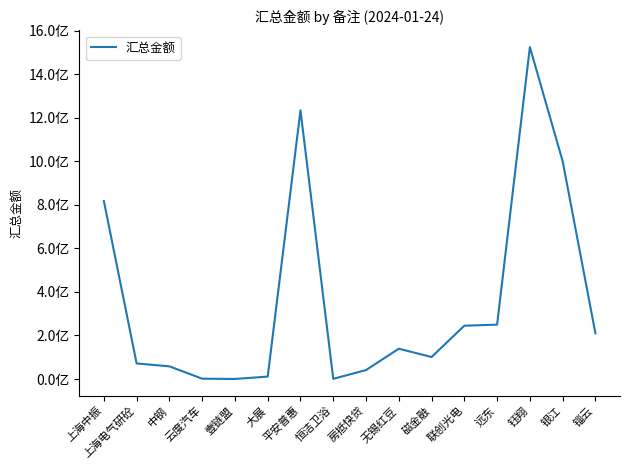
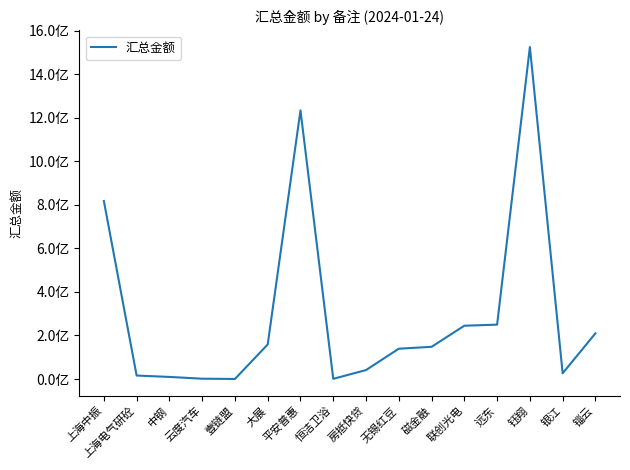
  {
    "上海中振": "8.2亿",
-   "上海电气研砼": "0.7亿",
-   "中钢": "0.6亿",
+   "上海电气研砼": "0.2亿",
+   "中钢": "0.1亿",
    "云度汽车": "0.0亿",
    "壹链盟": "0.0亿",
-   "大展": "0.1亿",
+   "大展": "1.6亿",
    "平安普惠": "12.3亿",
    "恒洁卫浴": "0.0亿",
    "房抵快贷": "0.4亿",
    "无锡红豆": "1.4亿",
-   "磁金融": "1.0亿",
+   "磁金融": "1.5亿",
    "联创光电": "2.4亿",
    "远东": "2.5亿",
    "钰翔": "15.2亿",
-   "银江": "10.0亿",
+   "银江": "0.3亿",
    "锱云": "2.1亿"
  }
